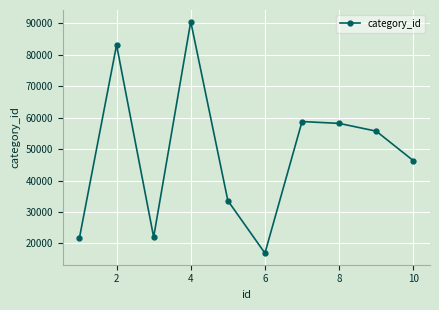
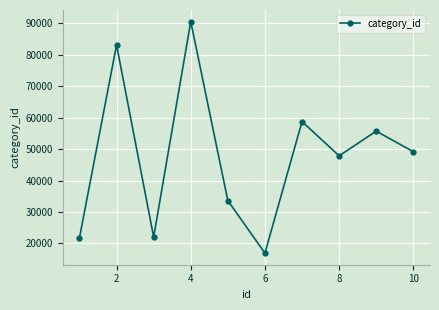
  {
    "2": 83000,
    "4": 91000,
    "6": 17000,
-   "8": 58000,
-   "10": 46000
+   "8": 48000,
+   "10": 49000
  }
